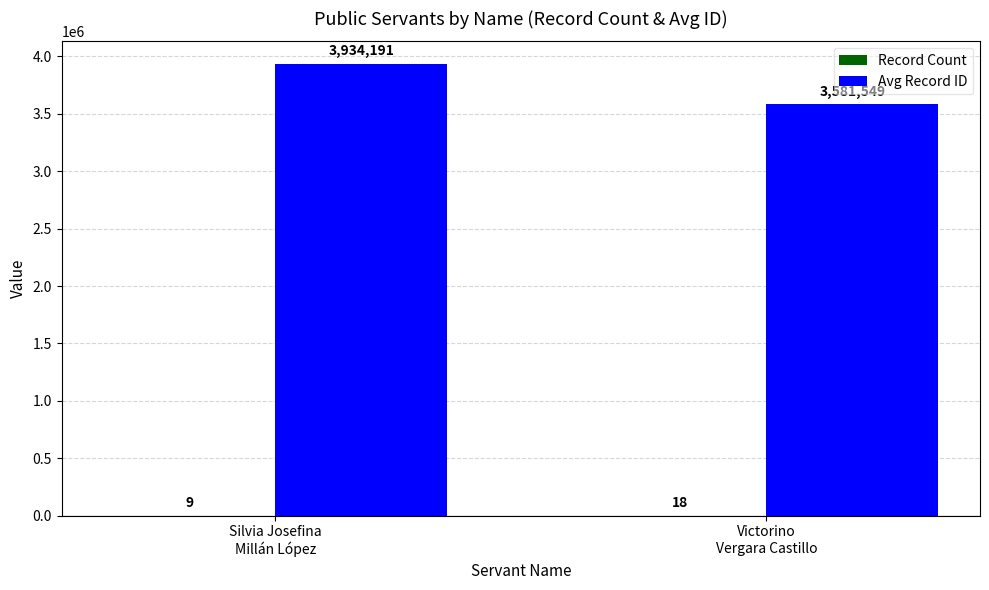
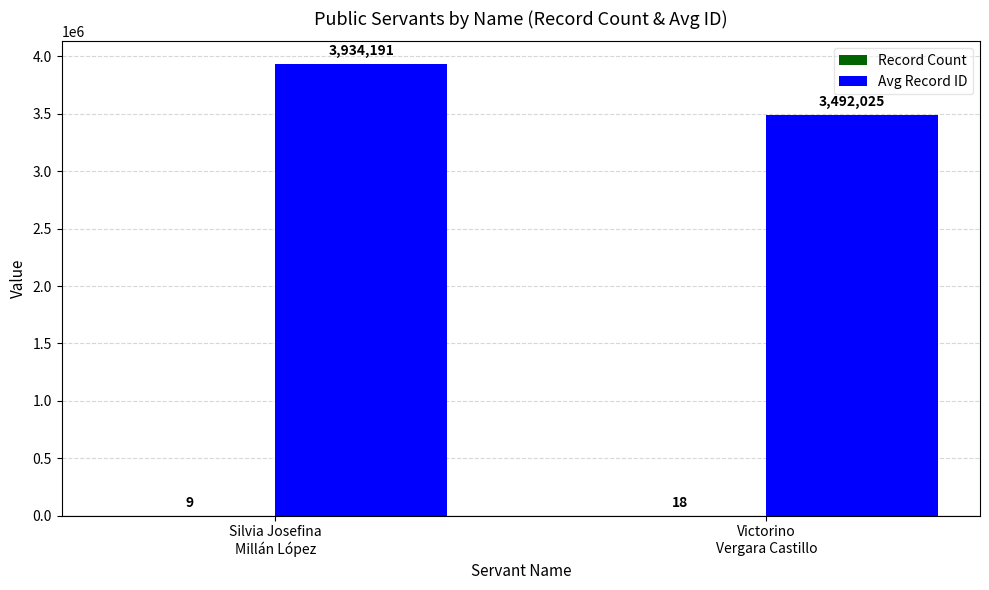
  {
    "Record Count": {
      "Silvia Josefina Millán López": 9,
      "Victorino Vergara Castillo": 18
    },
    "Avg Record ID": {
-     "Victorino Vergara Castillo": 3580000
+     "Victorino Vergara Castillo": 3490000
    }
  }
